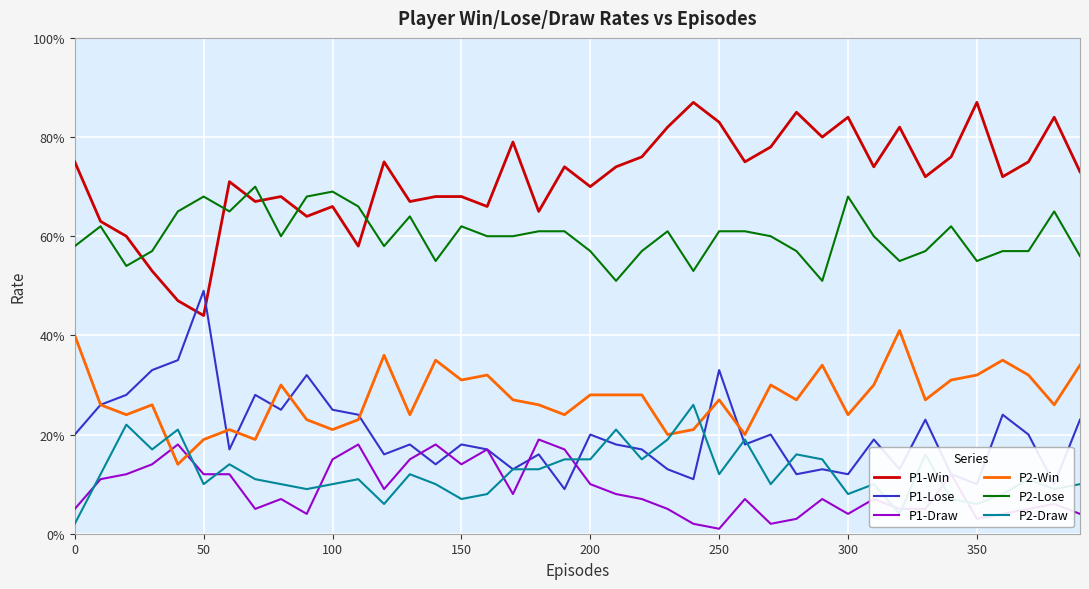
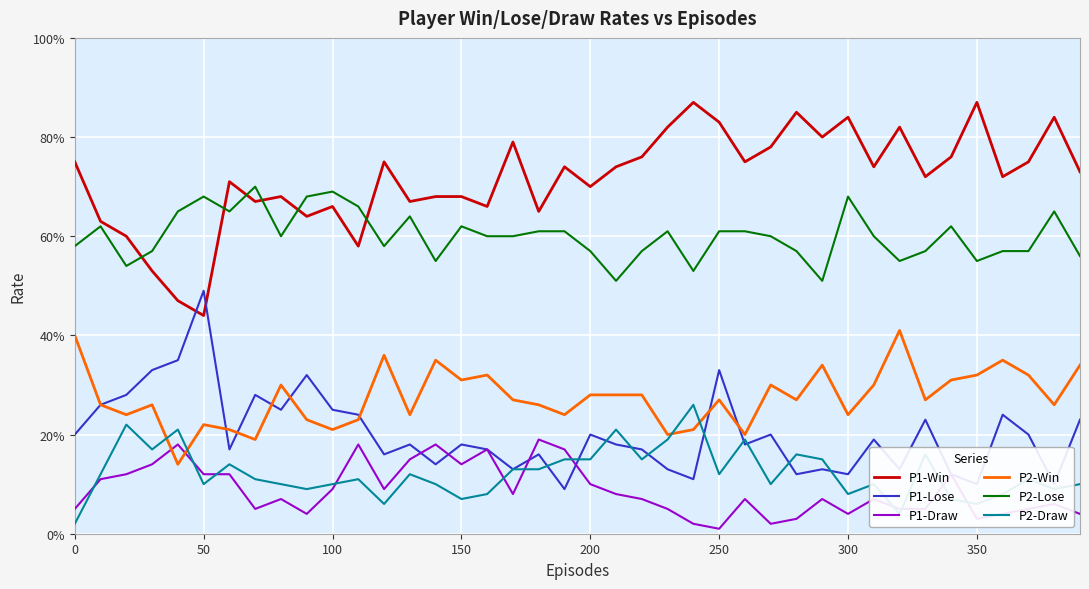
  {
    "P1-Win": {
      "0": "75%",
      "50": "44%",
      "100": "66%",
      "150": "68%",
      "200": "70%",
      "250": "83%",
      "300": "84%",
      "350": "87%"
    },
    "P1-Lose": {
      "0": "20%",
      "50": "49%",
      "100": "25%",
      "150": "18%",
      "200": "20%",
      "250": "33%",
      "300": "12%"
    },
    "P1-Draw": {
      "0": "5%",
      "50": "12%",
-     "100": "15%",
+     "100": "9%",
      "150": "14%",
      "200": "10%",
      "250": "1%",
      "300": "4%"
    },
    "P2-Win": {
      "0": "40%",
-     "50": "19%",
+     "50": "22%",
      "100": "21%",
      "150": "31%",
      "200": "28%",
      "250": "27%",
      "300": "24%",
      "350": "32%"
    },
    "P2-Lose": {
      "0": "58%",
      "50": "68%",
      "100": "69%",
      "150": "62%",
      "200": "57%",
      "250": "61%",
      "300": "68%",
      "350": "55%"
    },
    "P2-Draw": {
      "0": "2%",
      "50": "10%",
      "100": "10%",
      "150": "7%",
      "200": "15%",
      "250": "12%",
      "300": "8%"
    }
  }
